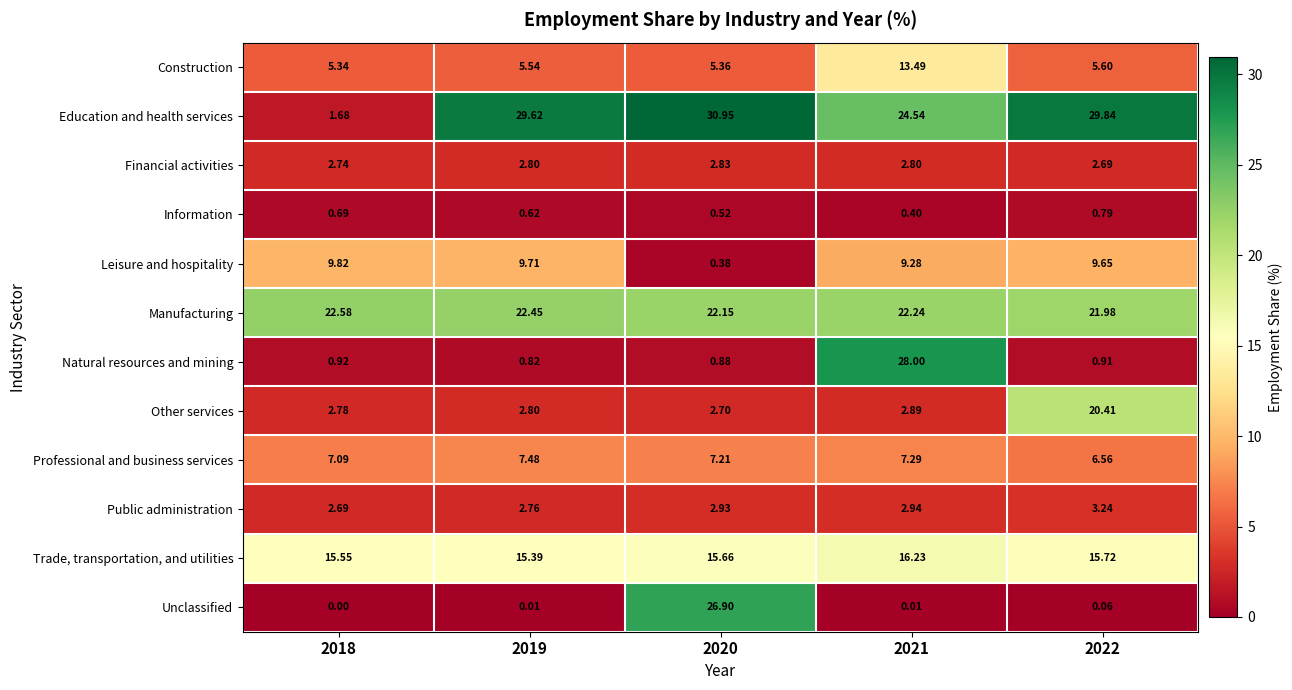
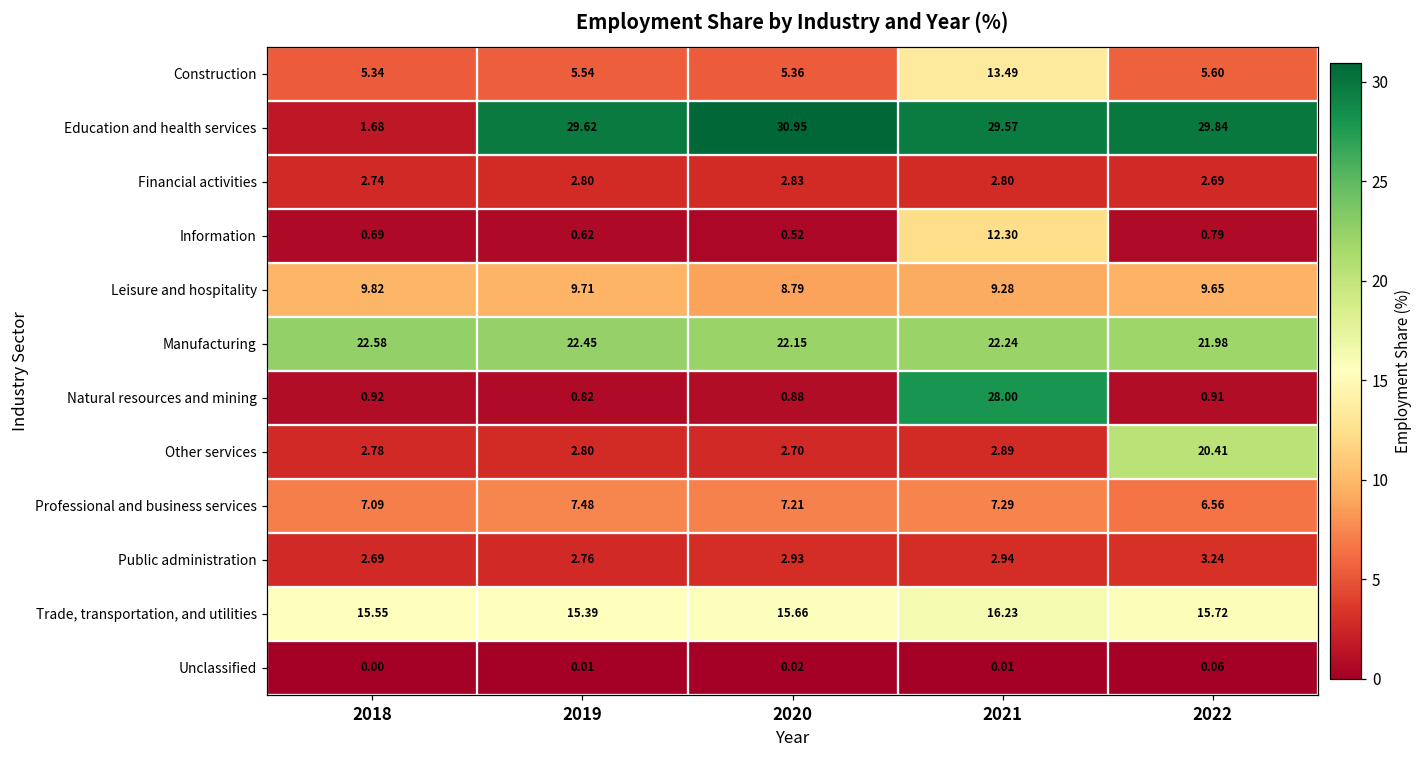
  {
    "Construction": {
      "2018": 5.34,
      "2019": 5.54,
      "2020": 5.36,
      "2021": 13.49,
      "2022": 5.60
    },
    "Education and health services": {
      "2018": 1.68,
      "2019": 29.62,
      "2020": 30.95,
-     "2021": 24.54,
+     "2021": 29.57,
      "2022": 29.84
    },
    "Financial activities": {
      "2018": 2.74,
      "2019": 2.80,
      "2020": 2.83,
      "2021": 2.80,
      "2022": 2.69
    },
    "Information": {
      "2018": 0.69,
      "2019": 0.62,
      "2020": 0.52,
-     "2021": 0.40,
+     "2021": 12.30,
      "2022": 0.79
    },
    "Leisure and hospitality": {
      "2018": 9.82,
      "2019": 9.71,
-     "2020": 0.38,
+     "2020": 8.79,
      "2021": 9.28,
      "2022": 9.65
    },
    "Manufacturing": {
      "2018": 22.58,
      "2019": 22.45,
      "2020": 22.15,
      "2021": 22.24,
      "2022": 21.98
    },
    "Natural resources and mining": {
      "2018": 0.92,
      "2019": 0.82,
      "2020": 0.88,
      "2021": 28.00,
      "2022": 0.91
    },
    "Other services": {
      "2018": 2.78,
      "2019": 2.80,
      "2020": 2.70,
      "2021": 2.89,
      "2022": 20.41
    },
    "Professional and business services": {
      "2018": 7.09,
      "2019": 7.48,
      "2020": 7.21,
      "2021": 7.29,
      "2022": 6.56
    },
    "Public administration": {
      "2018": 2.69,
      "2019": 2.76,
      "2020": 2.93,
      "2021": 2.94,
      "2022": 3.24
    },
    "Trade, transportation, and utilities": {
      "2018": 15.55,
      "2019": 15.39,
      "2020": 15.66,
      "2021": 16.23,
      "2022": 15.72
    },
    "Unclassified": {
      "2018": 0.00,
      "2019": 0.01,
-     "2020": 26.90,
+     "2020": 0.02,
      "2021": 0.01,
      "2022": 0.06
    }
  }
